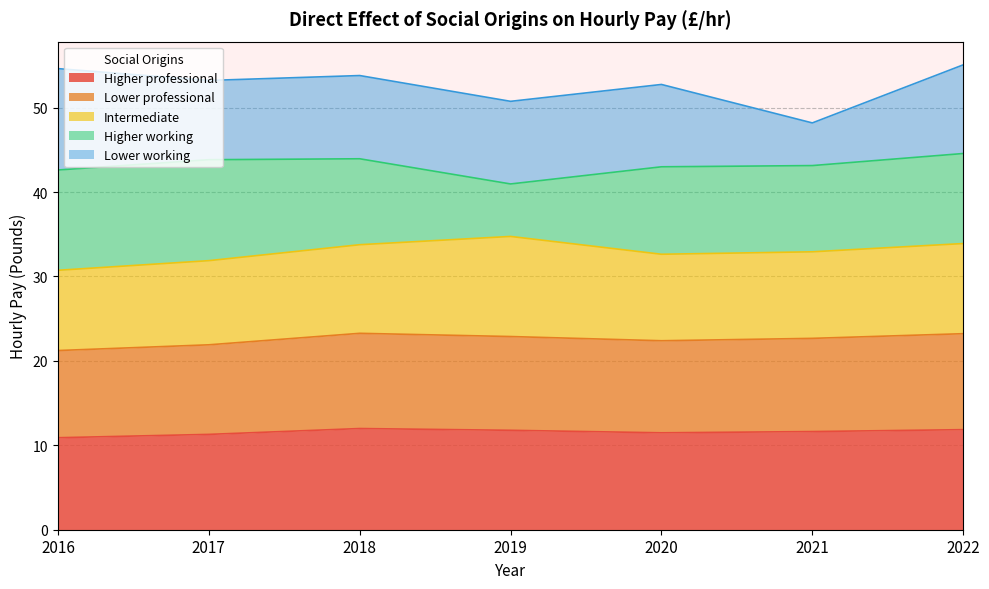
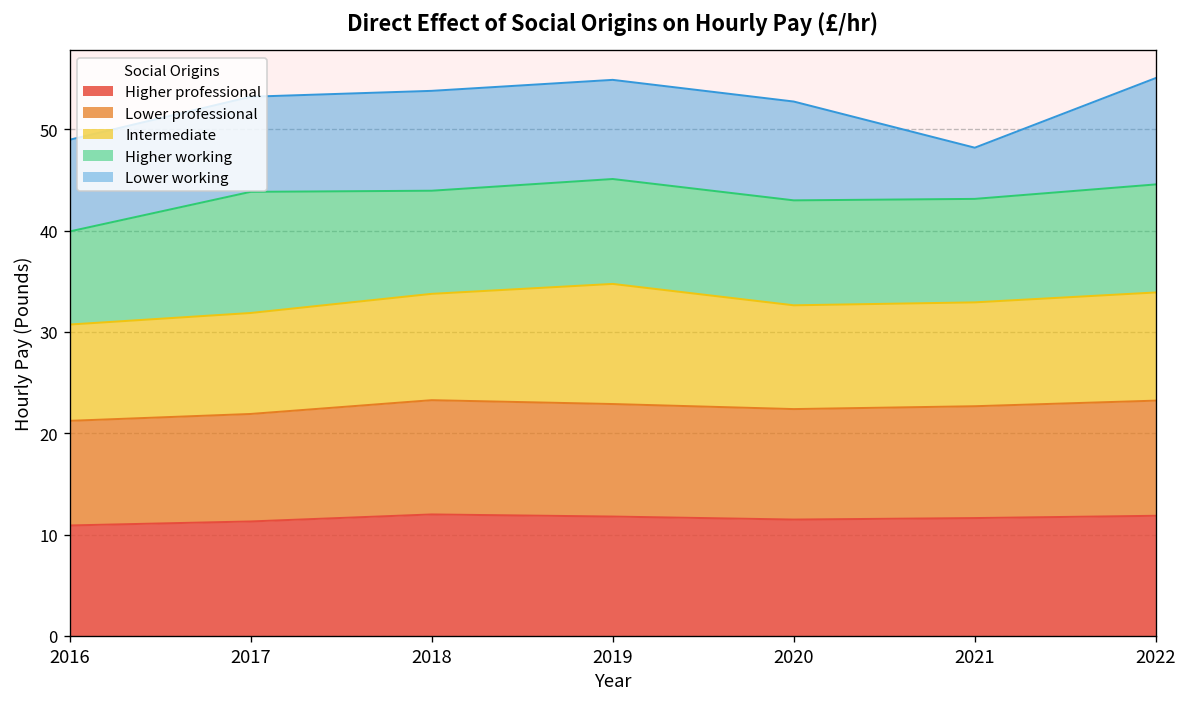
  {
    "Intermediate": {
      "2016": 10,
      "2017": 10,
      "2018": 10,
      "2019": 12,
      "2020": 10,
      "2021": 10,
      "2022": 11
    },
    "Higher working": {
-     "2016": 12,
+     "2016": 9,
      "2018": 10,
-     "2019": 6,
+     "2019": 10,
      "2020": 10,
      "2021": 10,
      "2022": 11
    },
    "Lower working": {
-     "2016": 12,
+     "2016": 9,
      "2018": 10,
      "2019": 10,
      "2020": 10,
      "2021": 5,
      "2022": 11
    }
  }
